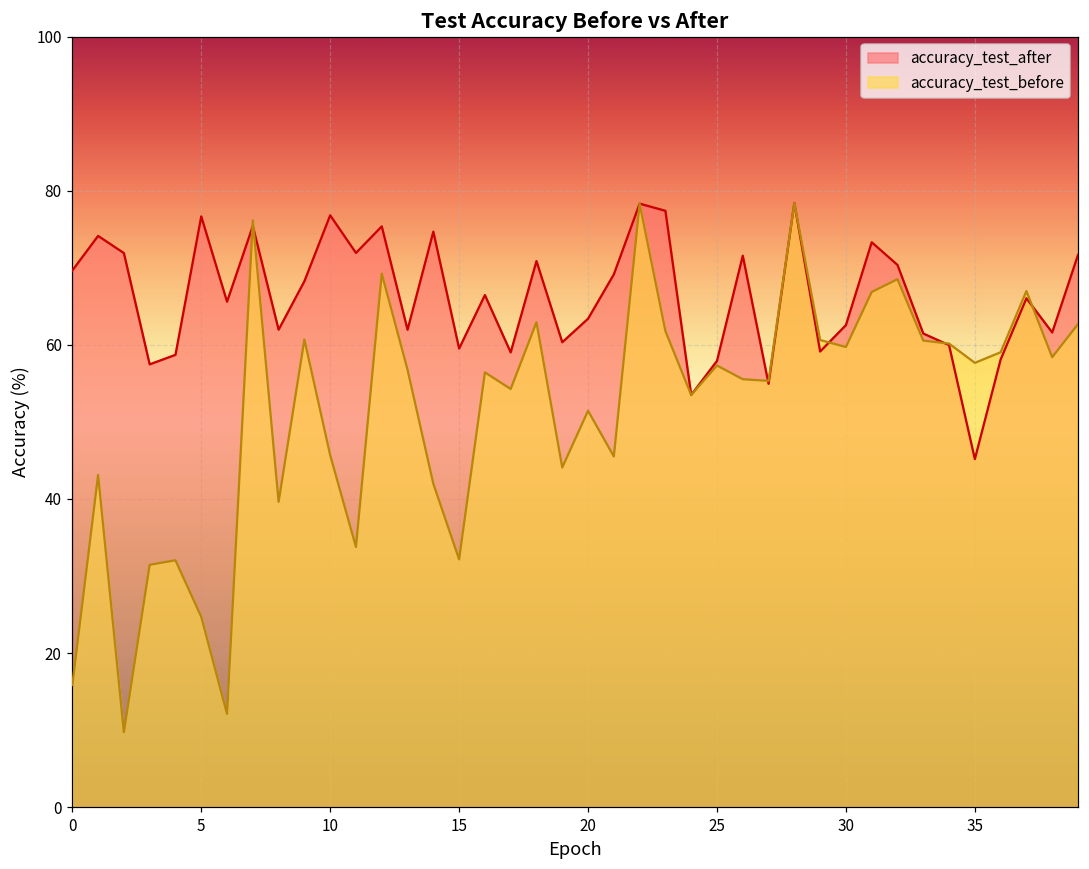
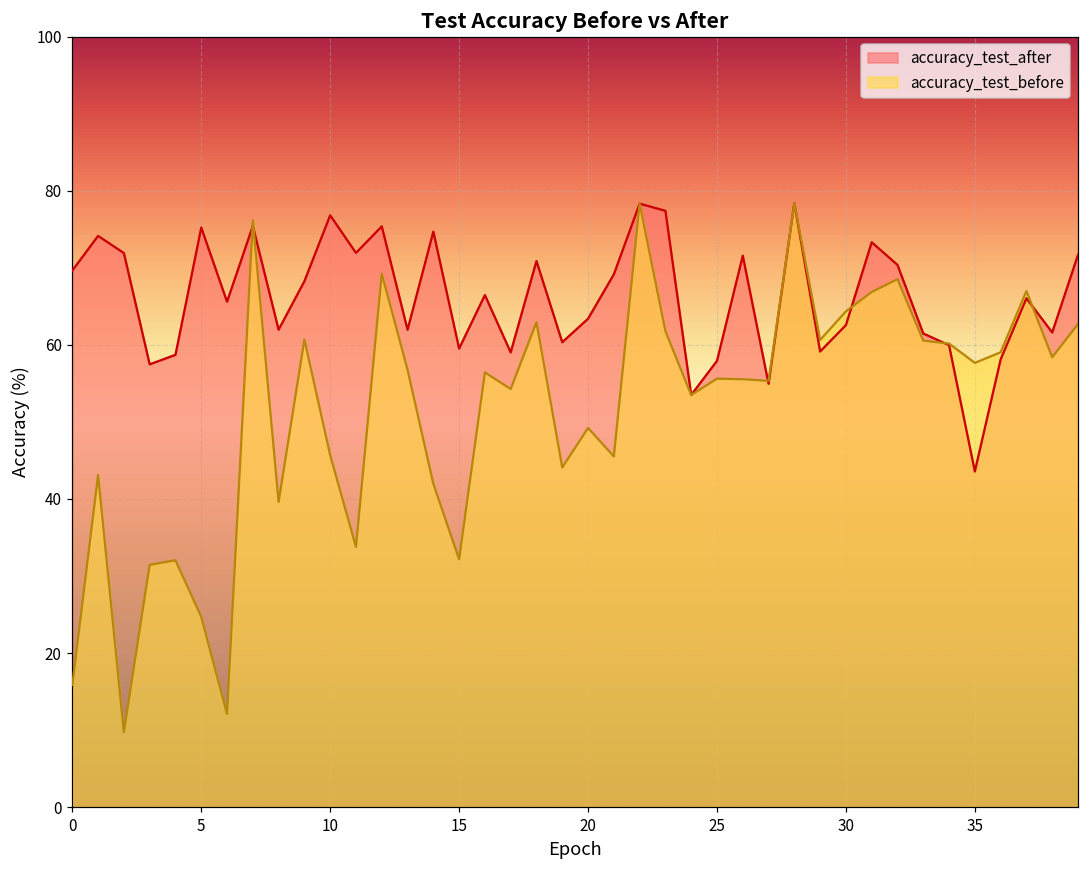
  {
    "accuracy_test_after": {
      "0": 70,
-     "5": 77,
+     "5": 75,
      "10": 77,
      "15": 60,
      "20": 63,
      "25": 58,
      "30": 63,
-     "35": 45
+     "35": 44
    },
    "accuracy_test_before": {
      "0": 16,
      "5": 25,
      "10": 46,
      "15": 32,
-     "20": 51,
-     "25": 57,
-     "30": 60,
+     "20": 49,
+     "25": 56,
+     "30": 64,
      "35": 58
    }
  }
